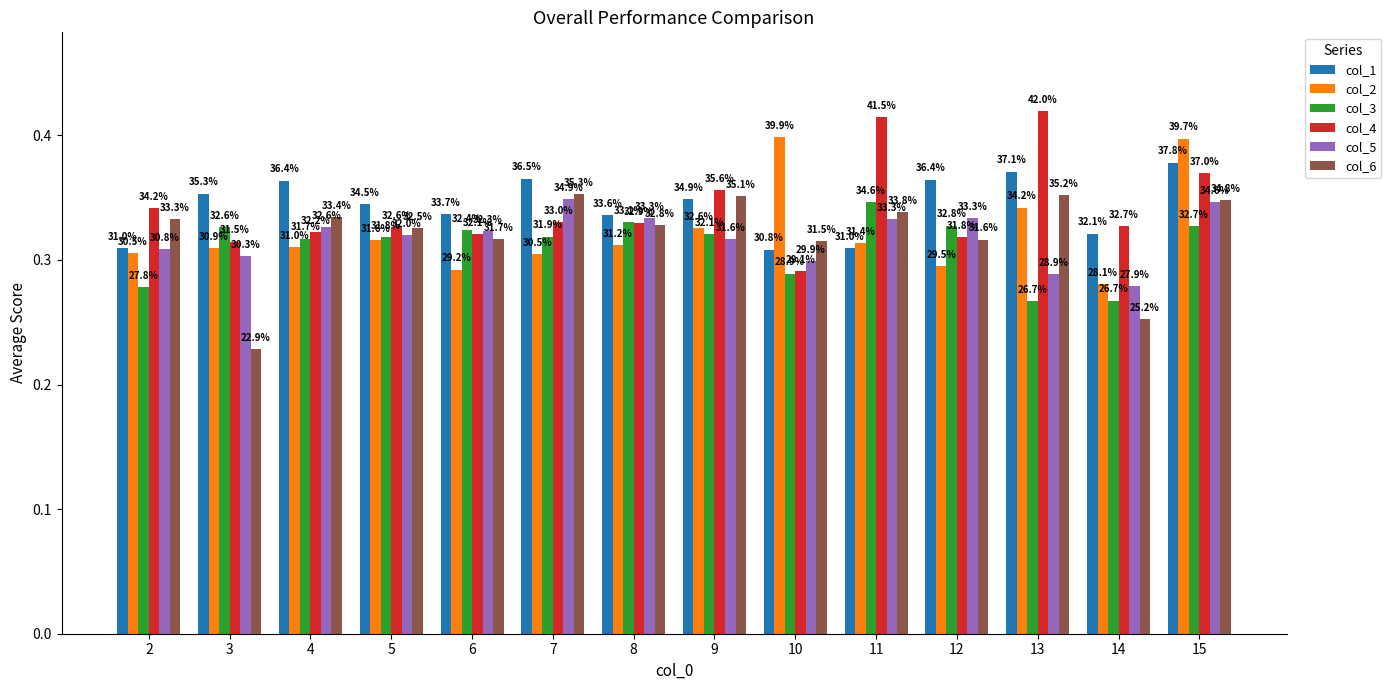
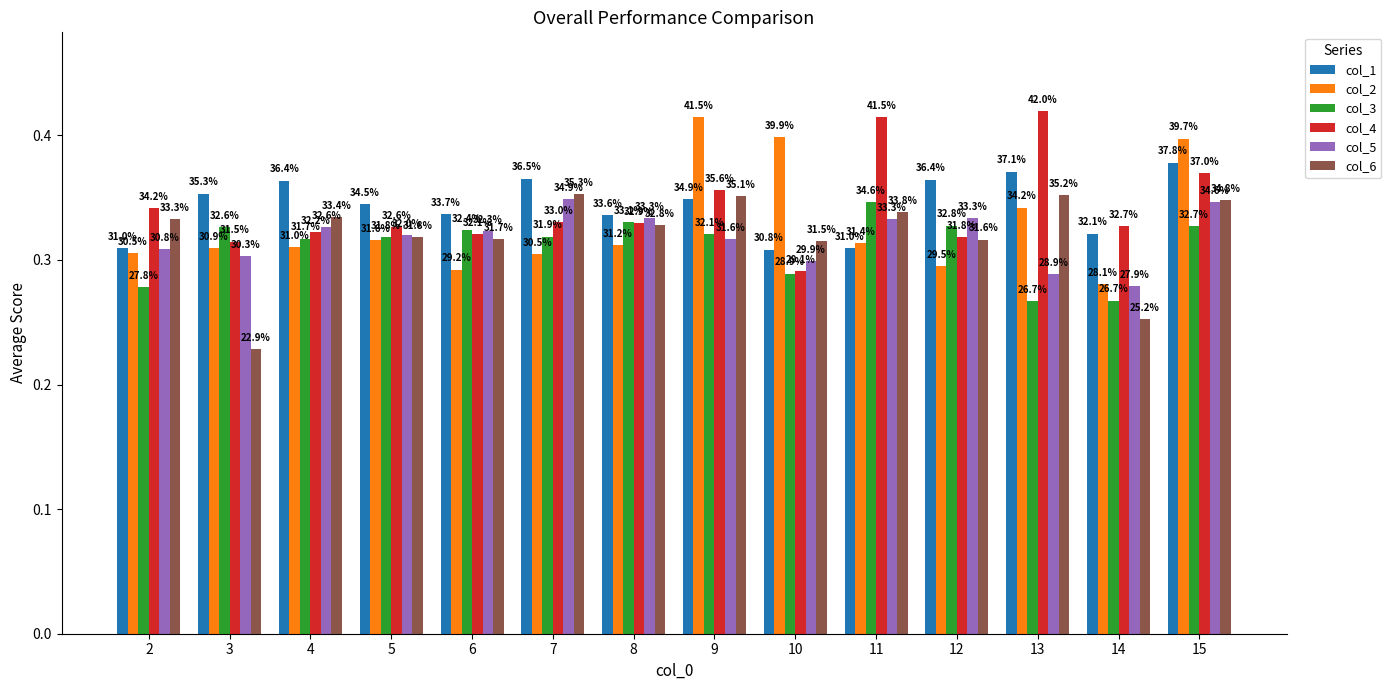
  {
    "col_1": {
      "3": "35.3%",
      "4": "36.4%",
      "5": "34.5%",
      "6": "33.7%",
      "7": "36.5%",
      "8": "33.6%",
      "9": "34.9%",
      "10": "30.8%",
      "12": "36.4%",
      "13": "37.1%",
      "14": "32.1%",
      "15": "37.8%"
    },
    "col_2": {
      "3": "30.9%",
      "4": "31.0%",
      "6": "29.2%",
      "7": "30.5%",
      "8": "31.2%",
-     "9": "32.6%",
+     "9": "41.5%",
      "10": "39.9%",
      "12": "29.5%",
      "13": "34.2%",
      "14": "28.1%",
      "15": "39.7%"
    },
    "col_3": {
      "2": "27.8%",
      "3": "32.6%",
      "7": "31.9%",
      "9": "32.1%",
      "11": "34.6%",
      "12": "32.8%",
      "13": "26.7%",
      "14": "26.7%",
      "15": "32.7%"
    },
    "col_4": {
      "2": "34.2%",
      "3": "31.5%",
      "5": "32.6%",
      "7": "33.0%",
      "9": "35.6%",
      "11": "41.5%",
      "13": "42.0%",
      "14": "32.7%",
      "15": "37.0%"
    },
    "col_5": {
      "2": "30.8%",
      "3": "30.3%",
      "9": "31.6%",
      "10": "29.9%",
      "12": "33.3%",
      "13": "28.9%",
      "14": "27.9%"
    },
    "col_6": {
      "2": "33.3%",
      "3": "22.9%",
      "4": "33.4%",
-     "5": "32.5%",
+     "5": "31.8%",
      "6": "31.7%",
      "9": "35.1%",
      "10": "31.5%",
      "13": "35.2%",
      "14": "25.2%"
    }
  }
